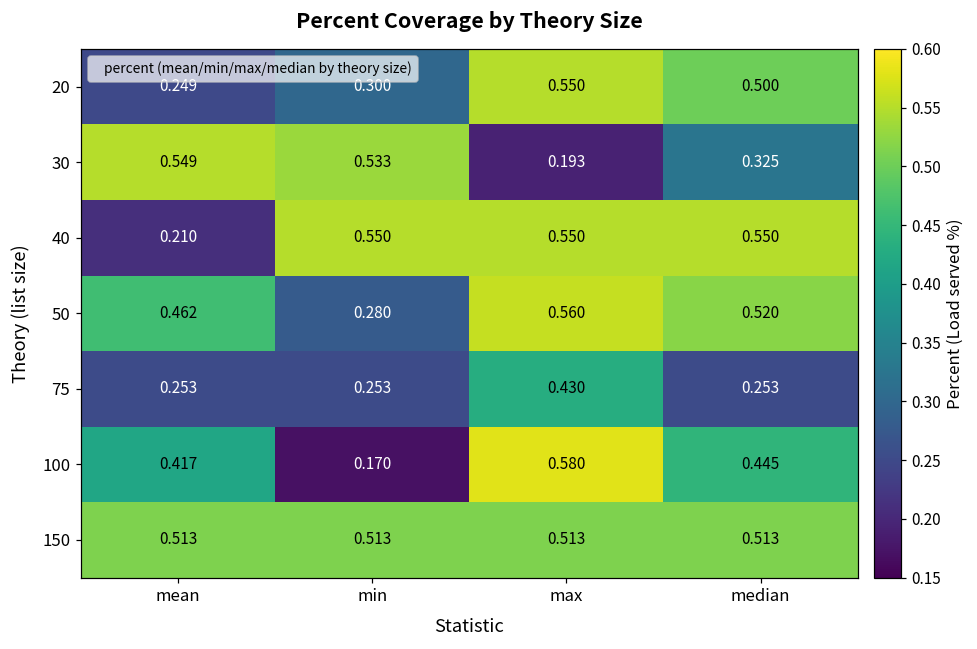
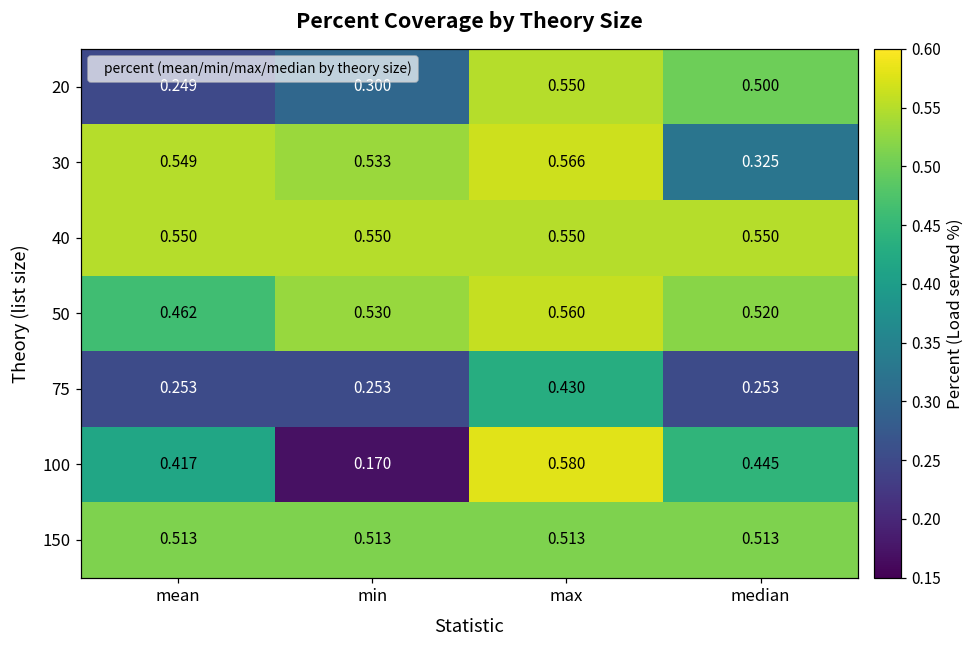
  {
    "20": {
      "max": 0.550,
      "median": 0.500
    },
    "30": {
      "mean": 0.549,
      "min": 0.533,
-     "max": 0.193,
+     "max": 0.566,
      "median": 0.325
    },
    "40": {
-     "mean": 0.210,
+     "mean": 0.550,
      "min": 0.550,
      "max": 0.550,
      "median": 0.550
    },
    "50": {
      "mean": 0.462,
-     "min": 0.280,
+     "min": 0.530,
      "max": 0.560,
      "median": 0.520
    },
    "75": {
      "mean": 0.253,
      "min": 0.253,
      "max": 0.430,
      "median": 0.253
    },
    "100": {
      "mean": 0.417,
      "min": 0.170,
      "max": 0.580,
      "median": 0.445
    },
    "150": {
      "mean": 0.513,
      "min": 0.513,
      "max": 0.513,
      "median": 0.513
    }
  }
